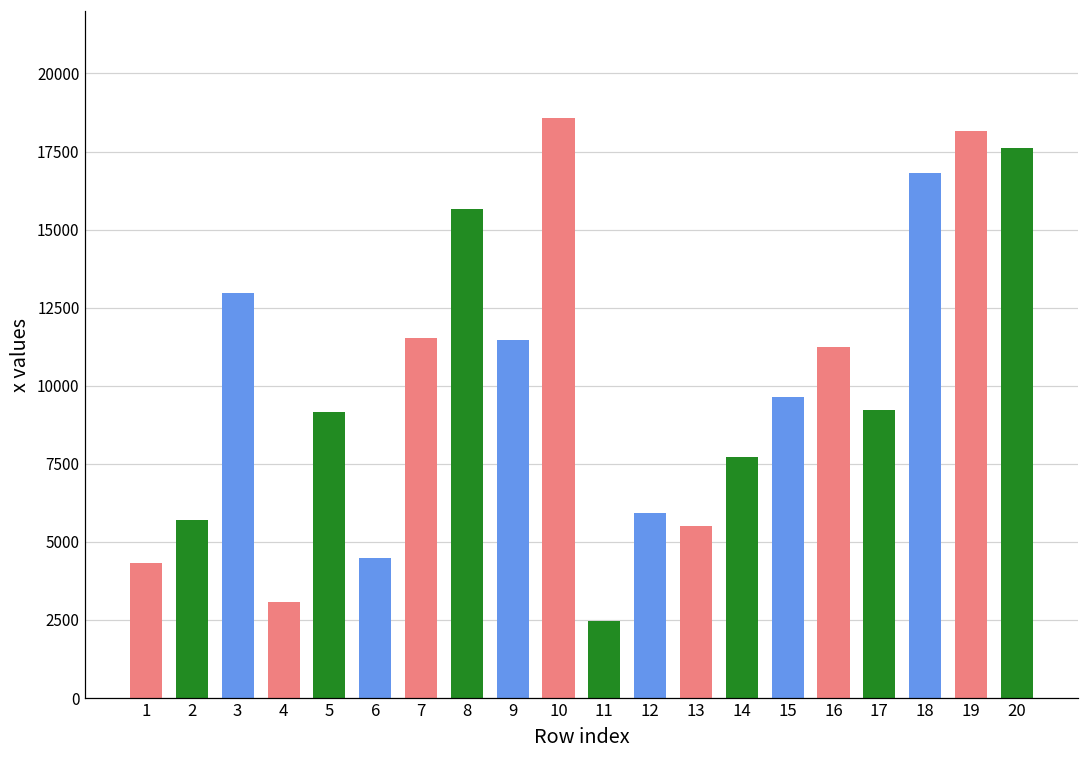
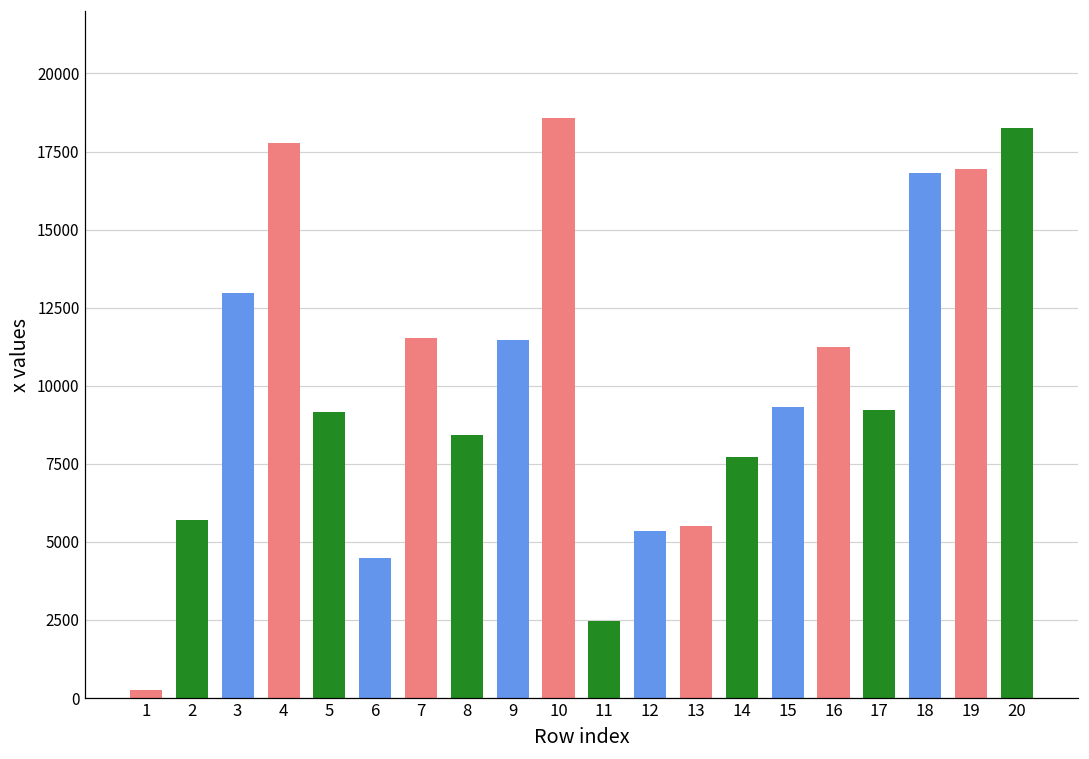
  {
-   "1": 4300,
+   "1": 300,
    "2": 5700,
    "3": 13000,
-   "4": 3100,
+   "4": 17800,
    "5": 9200,
    "6": 4500,
    "7": 11500,
-   "8": 15700,
+   "8": 8400,
    "9": 11500,
    "10": 18600,
    "11": 2500,
-   "12": 5900,
+   "12": 5300,
    "13": 5500,
    "14": 7700,
-   "15": 9600,
+   "15": 9300,
    "16": 11200,
    "17": 9200,
    "18": 16800,
-   "19": 18100,
-   "20": 17600
+   "19": 17000,
+   "20": 18300
  }
